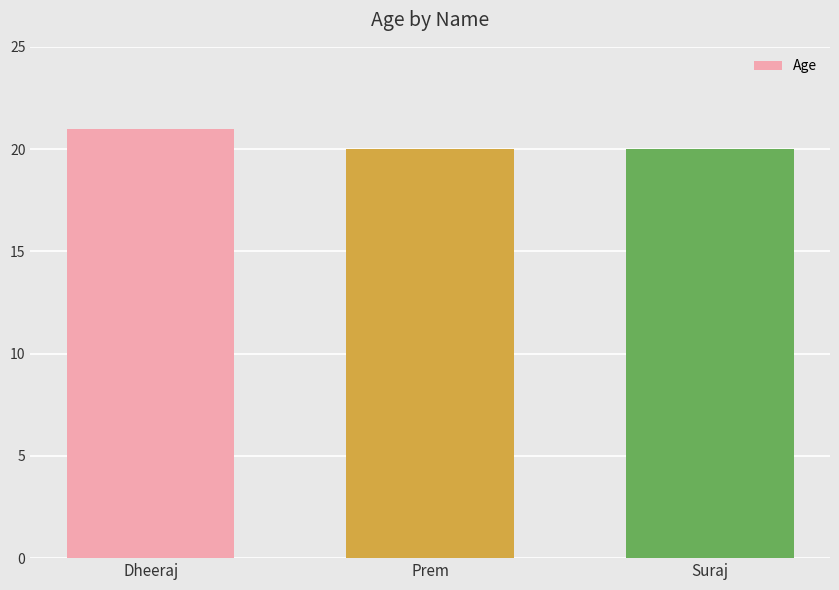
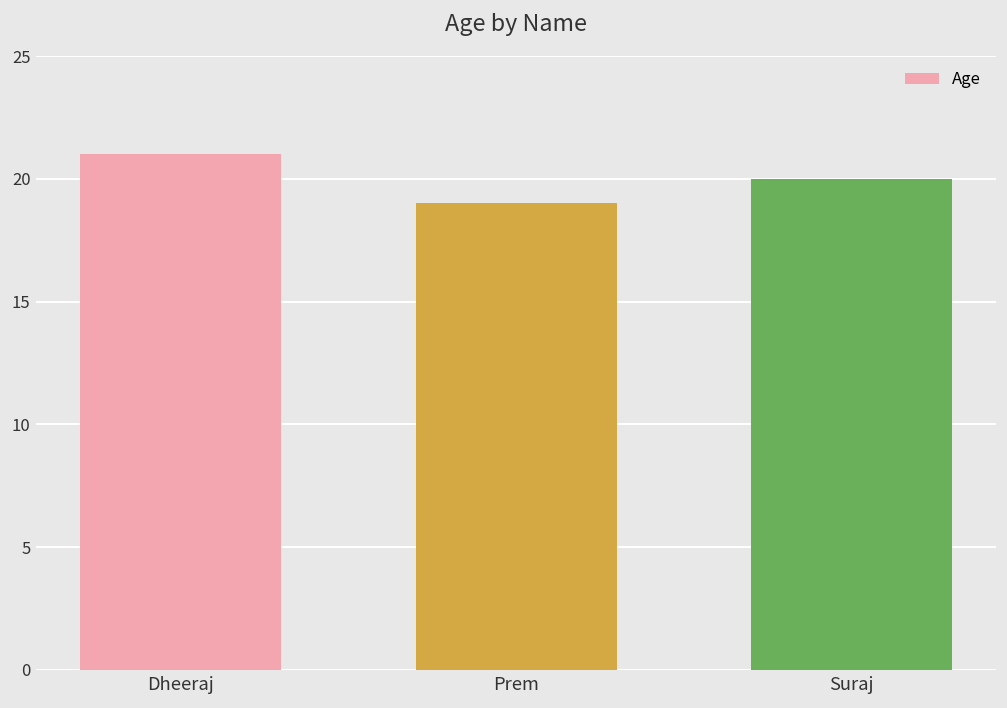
  {
    "Dheeraj": 21,
-   "Prem": 20,
+   "Prem": 19,
    "Suraj": 20
  }
